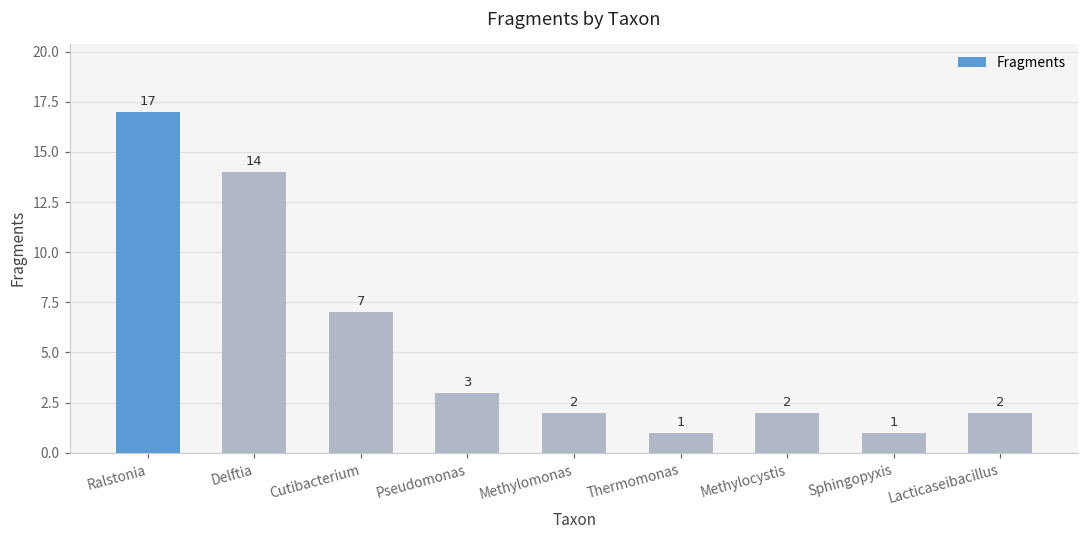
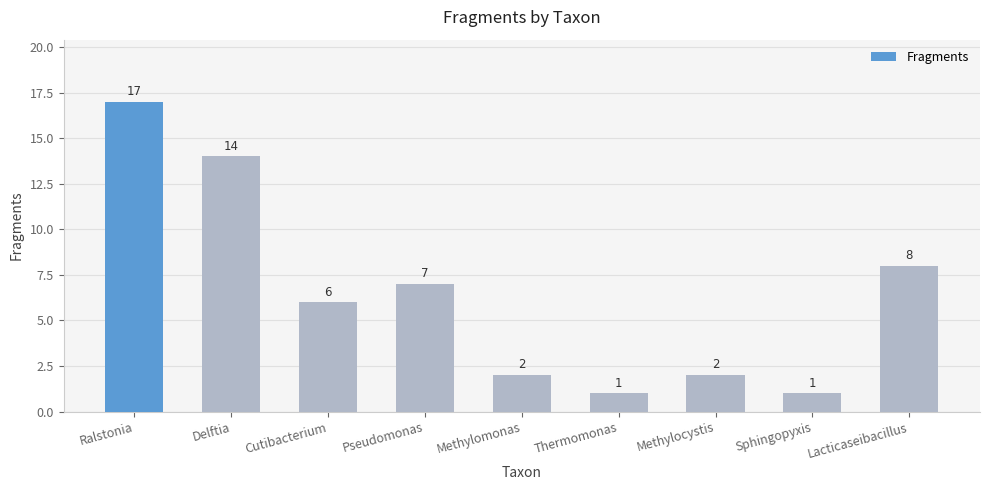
  {
    "Ralstonia": 17,
    "Delftia": 14,
-   "Cutibacterium": 7,
-   "Pseudomonas": 3,
+   "Cutibacterium": 6,
+   "Pseudomonas": 7,
    "Methylomonas": 2,
    "Thermomonas": 1,
    "Methylocystis": 2,
    "Sphingopyxis": 1,
-   "Lacticaseibacillus": 2
+   "Lacticaseibacillus": 8
  }
